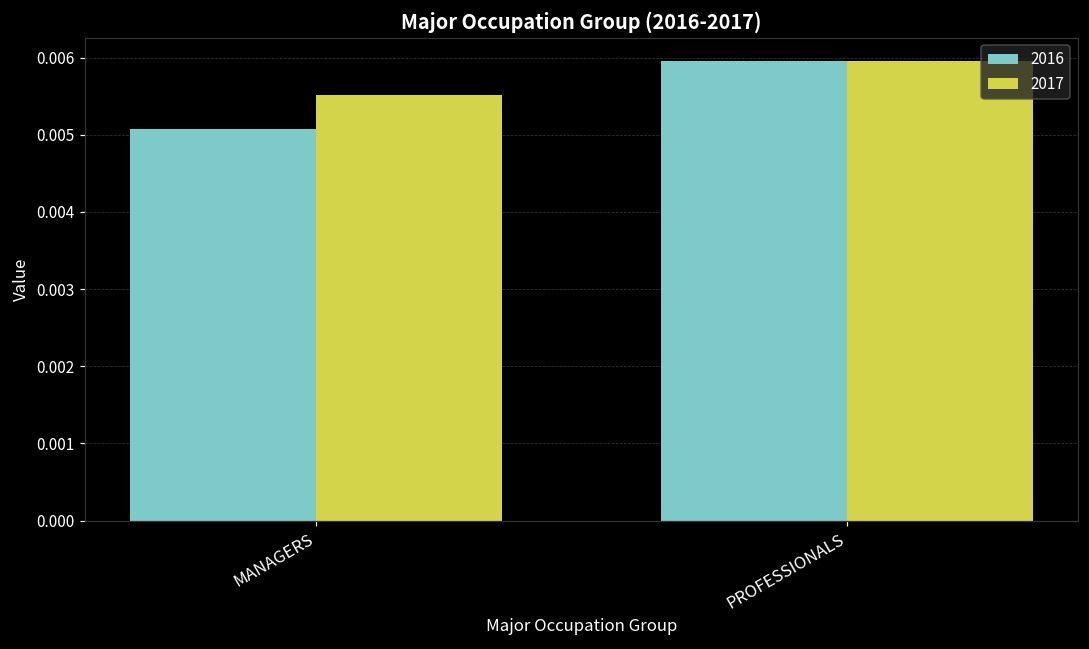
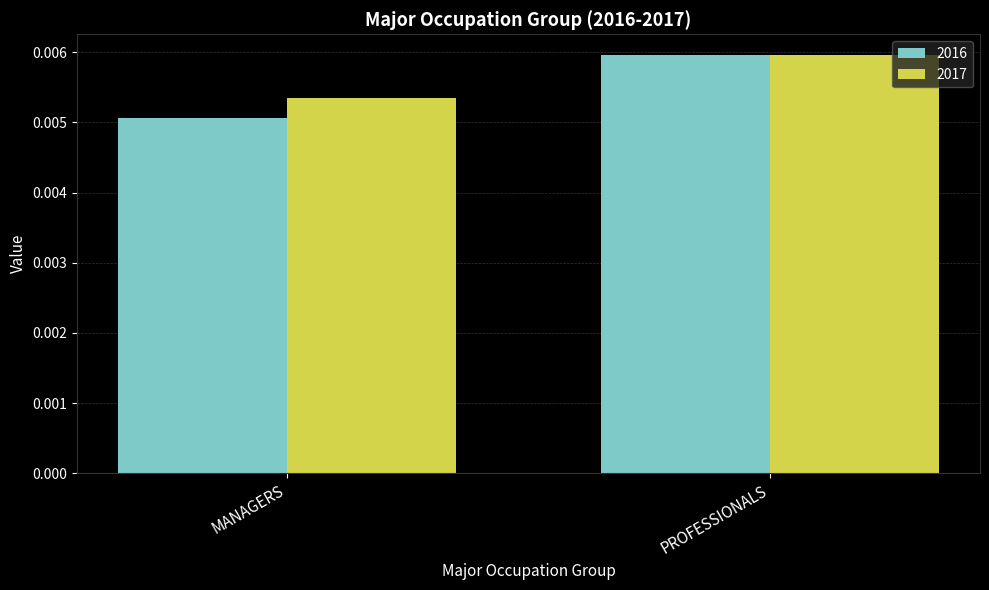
  {
    "2016": {
      "MANAGERS": 0.0051,
      "PROFESSIONALS": 0.0060
    },
    "2017": {
-     "MANAGERS": 0.0055,
+     "MANAGERS": 0.0054,
      "PROFESSIONALS": 0.0060
    }
  }
